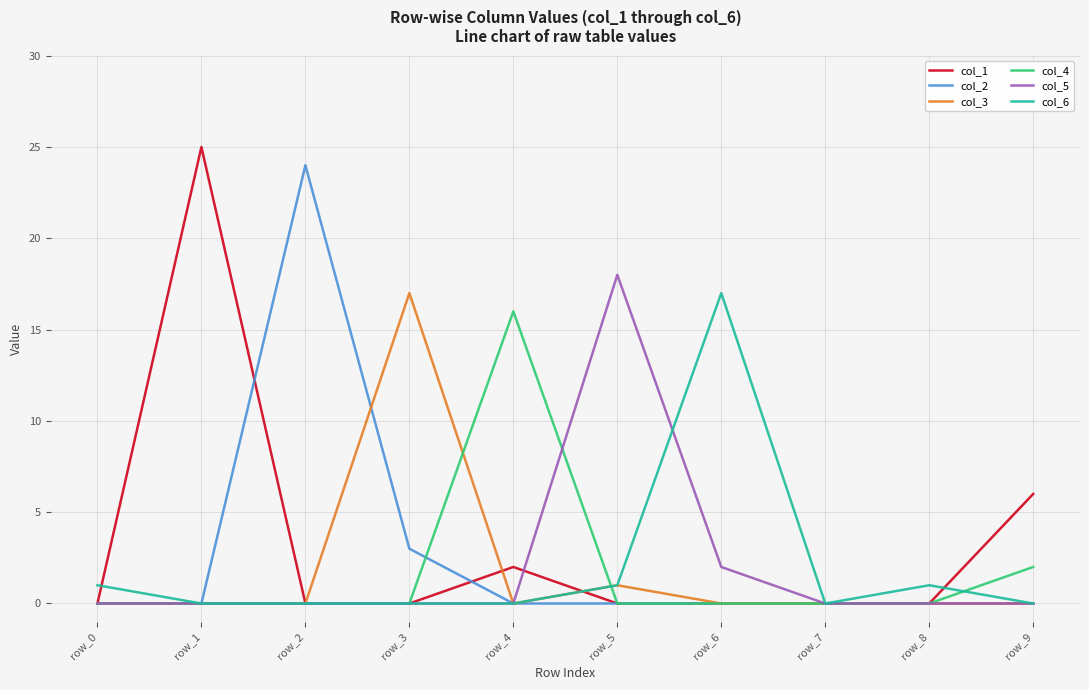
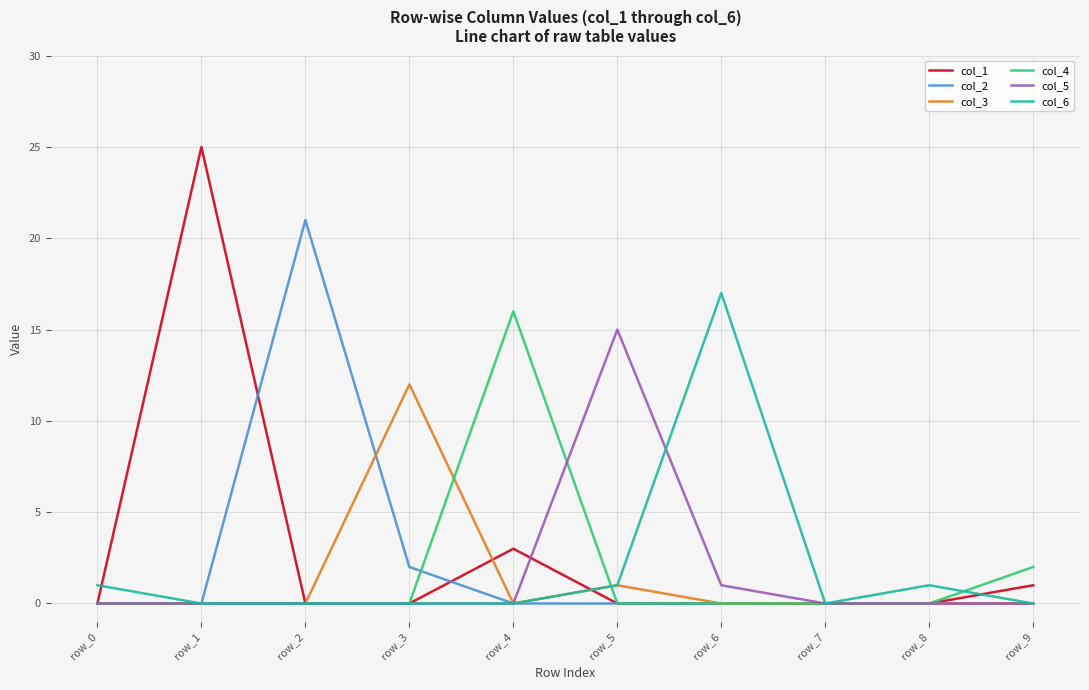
  {
    "col_1": {
      "row_1": 25,
-     "row_4": 2,
-     "row_9": 6
+     "row_4": 3,
+     "row_9": 1
    },
    "col_2": {
-     "row_2": 24,
-     "row_3": 3
+     "row_2": 21,
+     "row_3": 2
    },
    "col_3": {
-     "row_3": 17
+     "row_3": 12
    },
    "col_5": {
-     "row_5": 18,
-     "row_6": 2
+     "row_5": 15,
+     "row_6": 1
    }
  }
